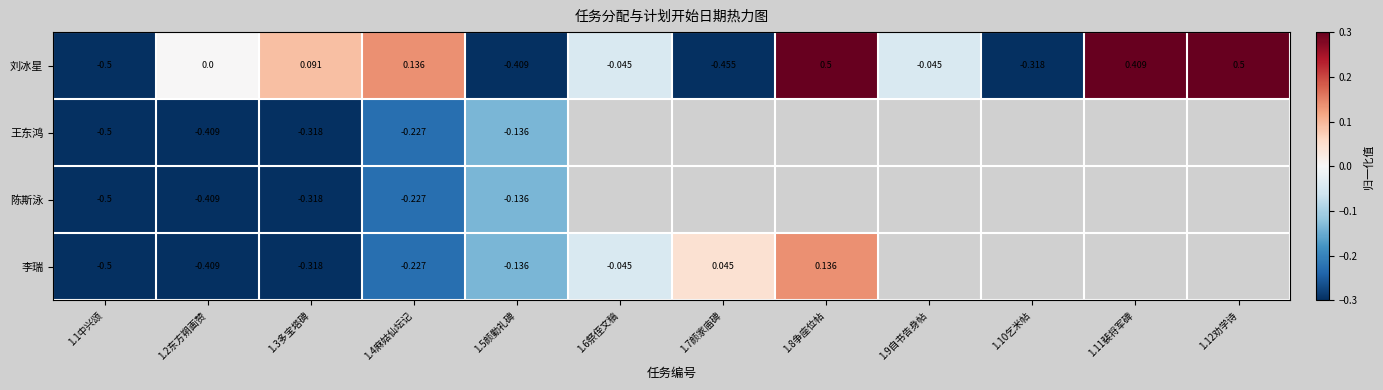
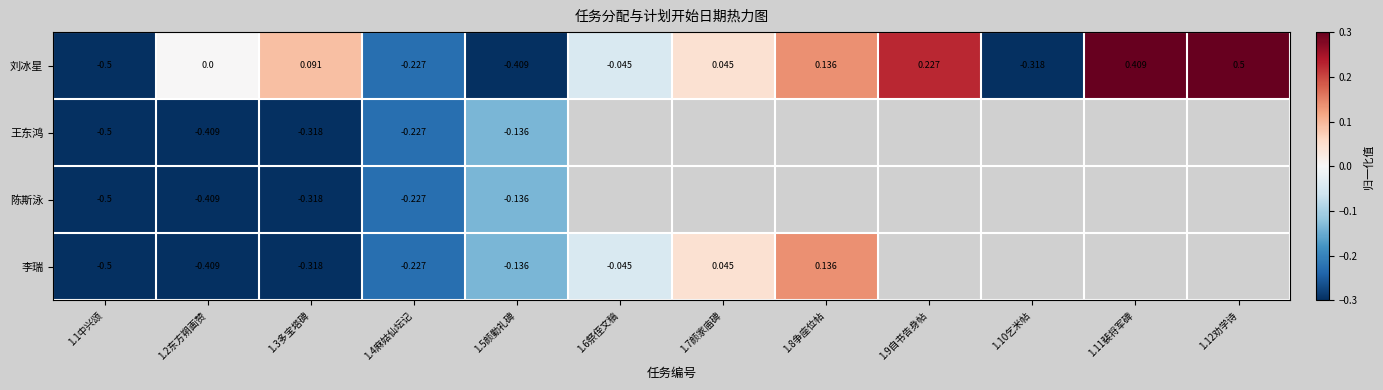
  {
    "刘冰星": {
      "1.1中兴颂": -0.5,
      "1.2东方朔画赞": 0.0,
      "1.3多宝塔碑": 0.091,
-     "1.4麻姑仙坛记": 0.136,
+     "1.4麻姑仙坛记": -0.227,
      "1.5颜勤礼碑": -0.409,
      "1.6祭侄文稿": -0.045,
-     "1.7颜家庙碑": -0.455,
-     "1.8争座位帖": 0.5,
-     "1.9自书告身帖": -0.045,
+     "1.7颜家庙碑": 0.045,
+     "1.8争座位帖": 0.136,
+     "1.9自书告身帖": 0.227,
      "1.10乞米帖": -0.318,
      "1.11裴将军碑": 0.409,
      "1.12劝学诗": 0.5
    },
    "王东鸿": {
      "1.1中兴颂": -0.5,
      "1.2东方朔画赞": -0.409,
      "1.3多宝塔碑": -0.318,
      "1.4麻姑仙坛记": -0.227,
      "1.5颜勤礼碑": -0.136
    },
    "陈斯泳": {
      "1.1中兴颂": -0.5,
      "1.2东方朔画赞": -0.409,
      "1.3多宝塔碑": -0.318,
      "1.4麻姑仙坛记": -0.227,
      "1.5颜勤礼碑": -0.136
    },
    "李瑞": {
      "1.1中兴颂": -0.5,
      "1.2东方朔画赞": -0.409,
      "1.3多宝塔碑": -0.318,
      "1.4麻姑仙坛记": -0.227,
      "1.5颜勤礼碑": -0.136,
      "1.6祭侄文稿": -0.045,
      "1.7颜家庙碑": 0.045,
      "1.8争座位帖": 0.136
    }
  }
